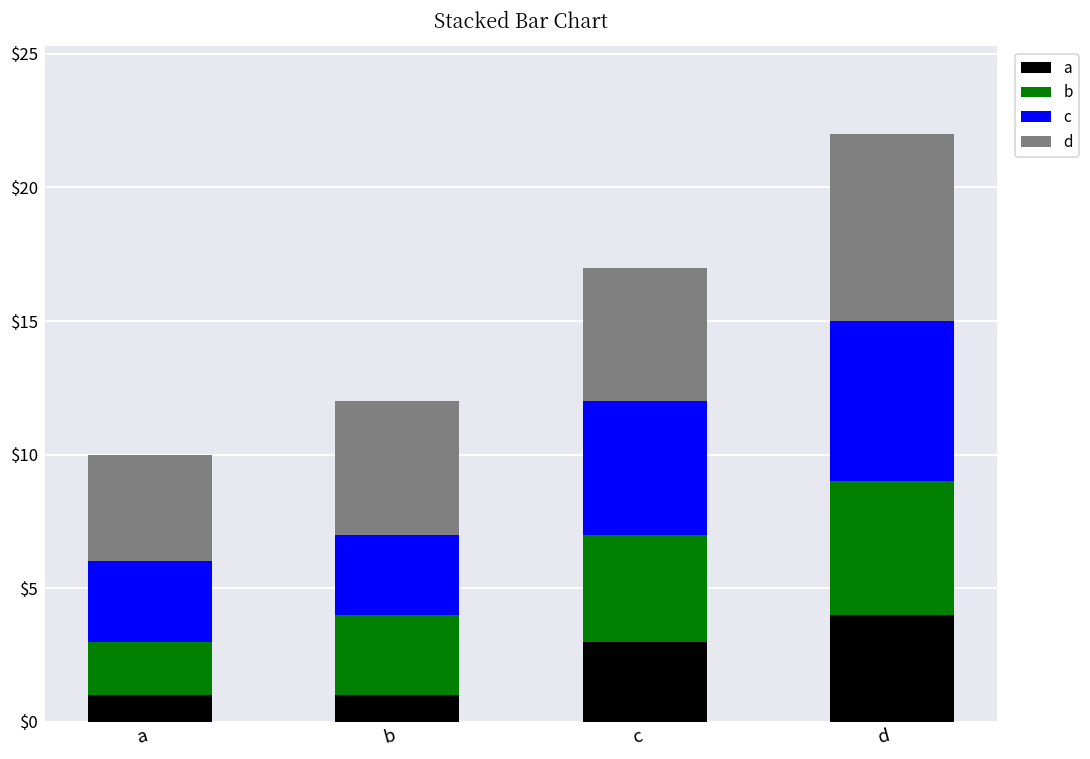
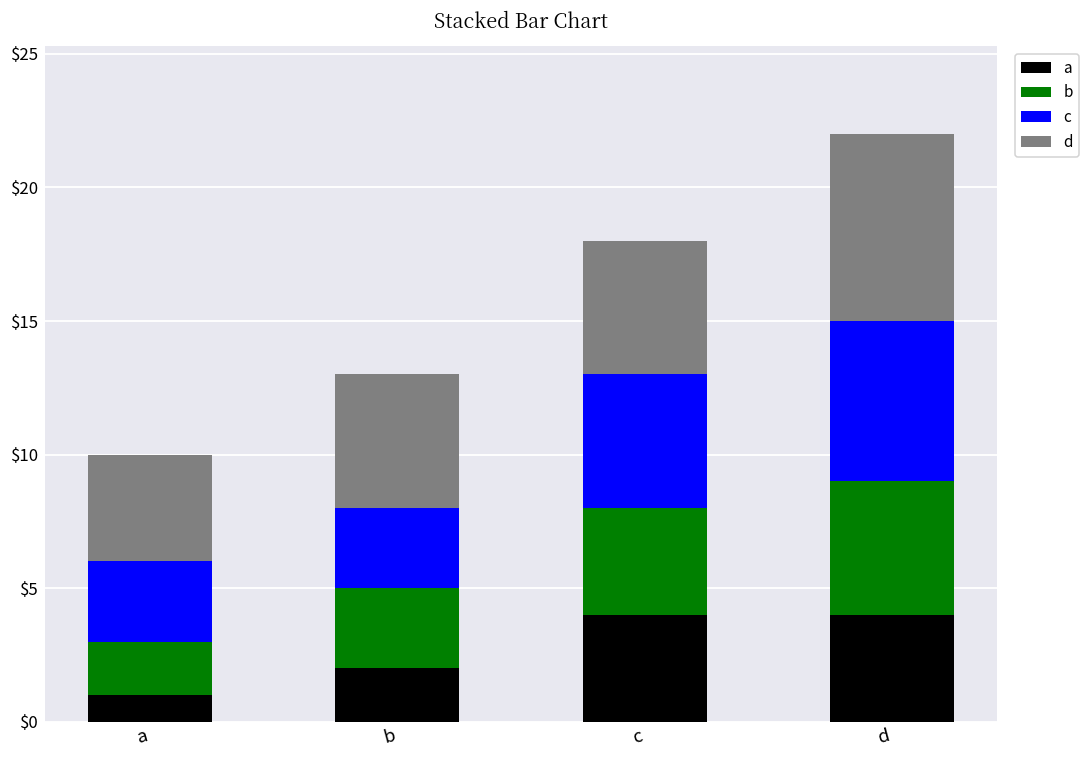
  {
    "a": {
      "a": "$1",
-     "b": "$1",
-     "c": "$3",
+     "b": "$2",
+     "c": "$4",
      "d": "$4"
    },
    "b": {
      "a": "$2",
      "b": "$3",
      "c": "$4",
      "d": "$5"
    },
    "c": {
      "a": "$3",
      "b": "$3",
      "c": "$5",
      "d": "$6"
    },
    "d": {
      "a": "$4",
      "b": "$5",
      "c": "$5",
      "d": "$7"
    }
  }
